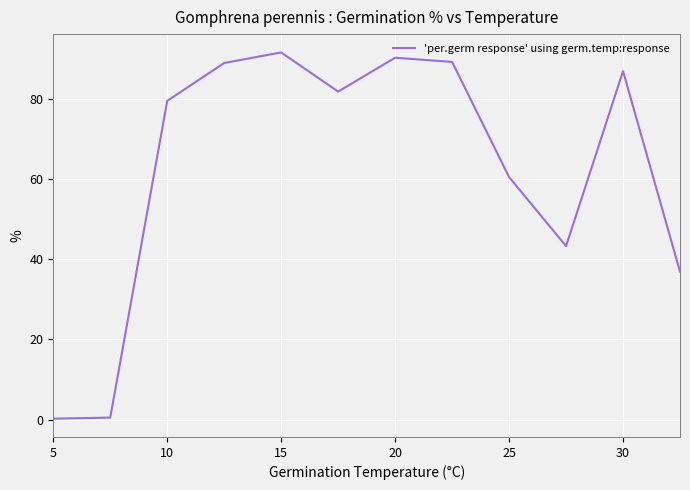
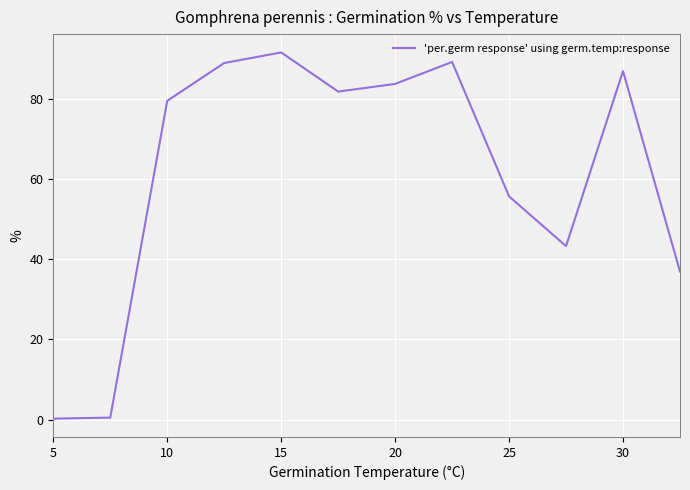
  {
    "5": 0,
    "10": 79,
    "15": 92,
-   "20": 90,
-   "25": 60,
+   "20": 84,
+   "25": 56,
    "30": 87
  }
